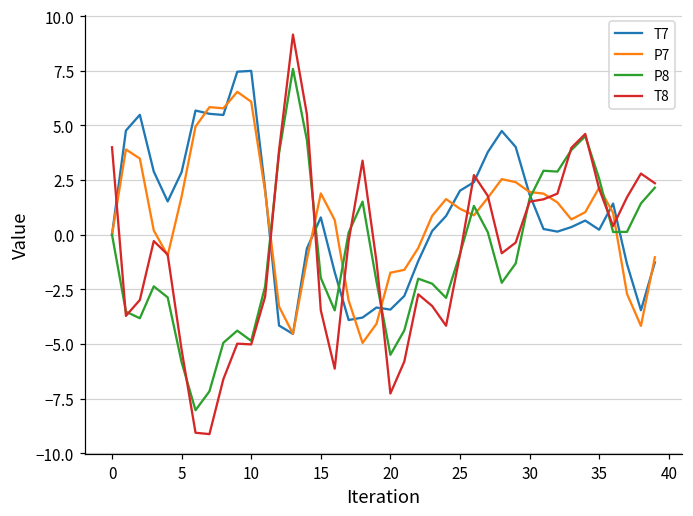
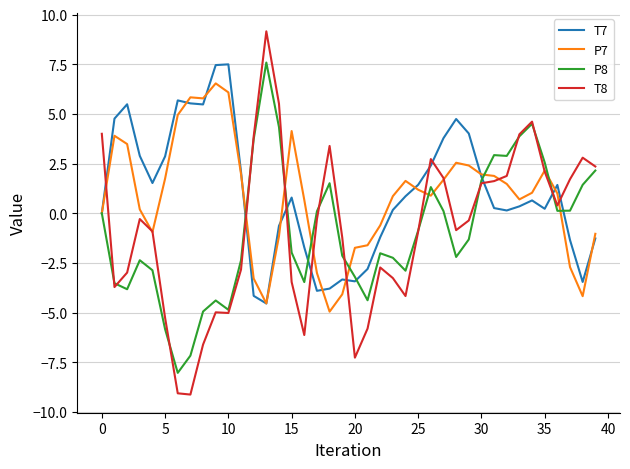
  {
    "T7": {
      "5": 2.9,
      "10": 7.5,
      "15": 0.8,
      "20": -3.4,
-     "25": 2.0,
+     "25": 1.4,
      "35": 0.2
    },
    "P7": {
      "5": 1.7,
      "10": 6.1,
-     "15": 1.9,
+     "15": 4.1,
      "20": -1.7,
      "25": 1.2
    },
    "P8": {
      "5": -5.8,
      "10": -4.9,
      "15": -2.0,
-     "20": -5.5,
+     "20": -3.2,
      "30": 1.7,
      "35": 2.6
    },
    "T8": {
      "0": 4.0,
      "5": -5.3,
      "10": -5.0,
      "15": -3.5,
      "20": -7.3,
      "30": 1.5
    }
  }
